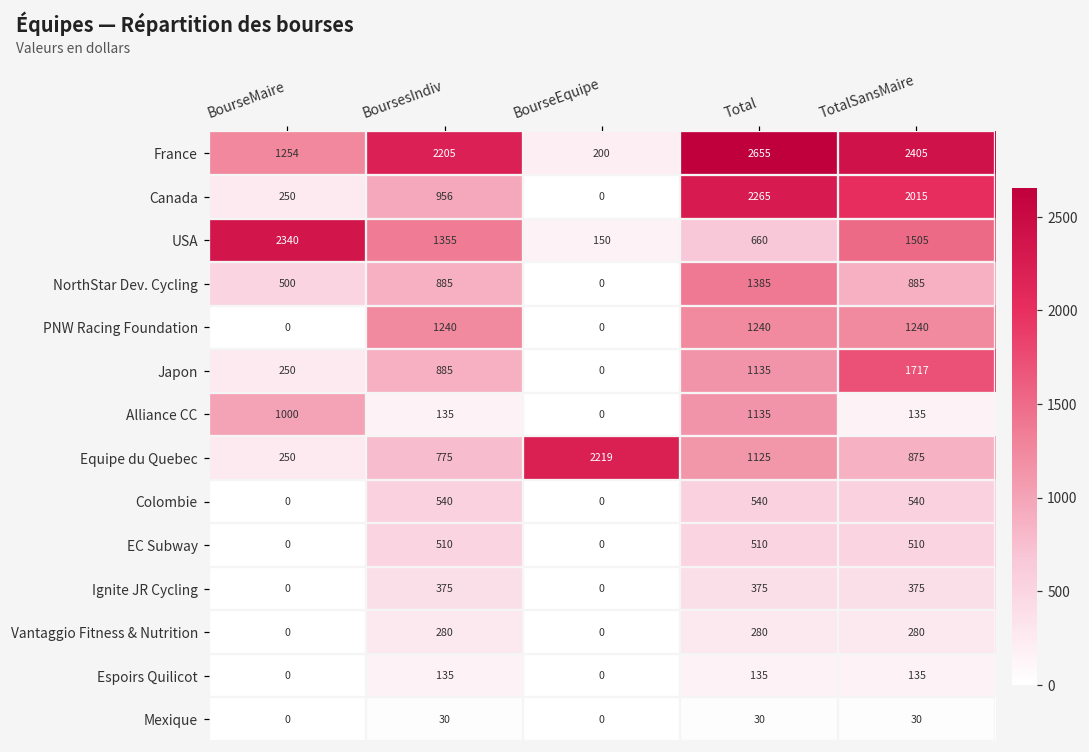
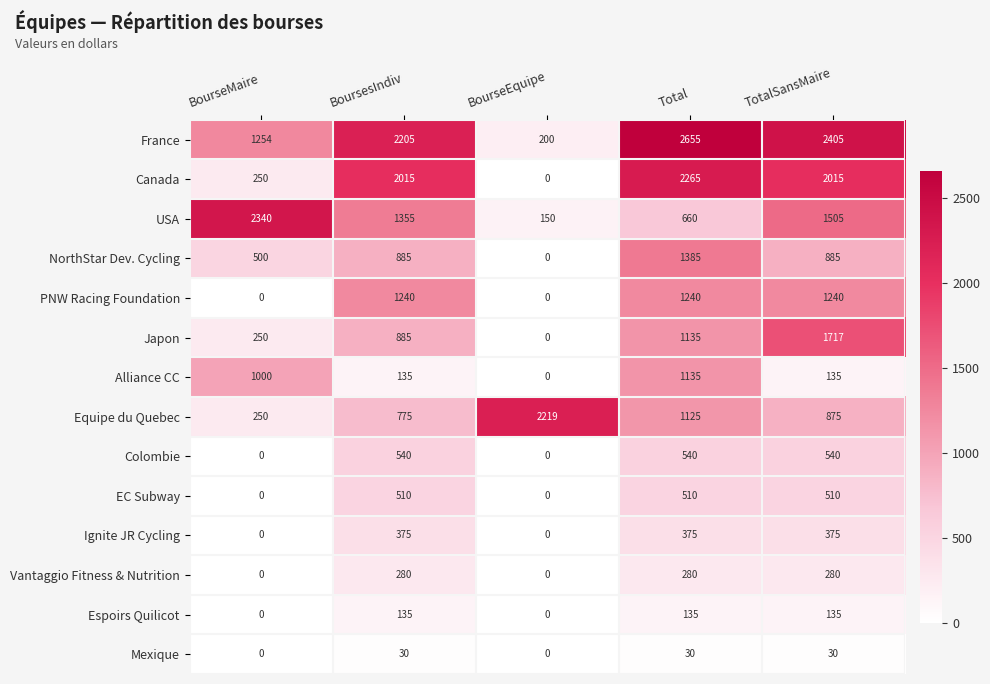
  {
    "France": {
      "BourseMaire": 1254,
      "BoursesIndiv": 2205,
      "BourseEquipe": 200,
      "Total": 2655,
      "TotalSansMaire": 2405
    },
    "Canada": {
      "BourseMaire": 250,
-     "BoursesIndiv": 956,
+     "BoursesIndiv": 2015,
      "BourseEquipe": 0,
      "Total": 2265,
      "TotalSansMaire": 2015
    },
    "USA": {
      "BourseMaire": 2340,
      "BoursesIndiv": 1355,
      "BourseEquipe": 150,
      "Total": 660,
      "TotalSansMaire": 1505
    },
    "NorthStar Dev. Cycling": {
      "BourseMaire": 500,
      "BoursesIndiv": 885,
      "BourseEquipe": 0,
      "Total": 1385,
      "TotalSansMaire": 885
    },
    "PNW Racing Foundation": {
      "BourseMaire": 0,
      "BoursesIndiv": 1240,
      "BourseEquipe": 0,
      "Total": 1240,
      "TotalSansMaire": 1240
    },
    "Japon": {
      "BourseMaire": 250,
      "BoursesIndiv": 885,
      "BourseEquipe": 0,
      "Total": 1135,
      "TotalSansMaire": 1717
    },
    "Alliance CC": {
      "BourseMaire": 1000,
      "BoursesIndiv": 135,
      "BourseEquipe": 0,
      "Total": 1135,
      "TotalSansMaire": 135
    },
    "Equipe du Quebec": {
      "BourseMaire": 250,
      "BoursesIndiv": 775,
      "BourseEquipe": 2219,
      "Total": 1125,
      "TotalSansMaire": 875
    },
    "Colombie": {
      "BourseMaire": 0,
      "BoursesIndiv": 540,
      "BourseEquipe": 0,
      "Total": 540,
      "TotalSansMaire": 540
    },
    "EC Subway": {
      "BourseMaire": 0,
      "BoursesIndiv": 510,
      "BourseEquipe": 0,
      "Total": 510,
      "TotalSansMaire": 510
    },
    "Ignite JR Cycling": {
      "BourseMaire": 0,
      "BoursesIndiv": 375,
      "BourseEquipe": 0,
      "Total": 375,
      "TotalSansMaire": 375
    },
    "Vantaggio Fitness & Nutrition": {
      "BourseMaire": 0,
      "BoursesIndiv": 280,
      "BourseEquipe": 0,
      "Total": 280,
      "TotalSansMaire": 280
    },
    "Espoirs Quilicot": {
      "BourseMaire": 0,
      "BoursesIndiv": 135,
      "BourseEquipe": 0,
      "Total": 135,
      "TotalSansMaire": 135
    },
    "Mexique": {
      "BourseMaire": 0,
      "BoursesIndiv": 30,
      "BourseEquipe": 0,
      "Total": 30,
      "TotalSansMaire": 30
    }
  }
